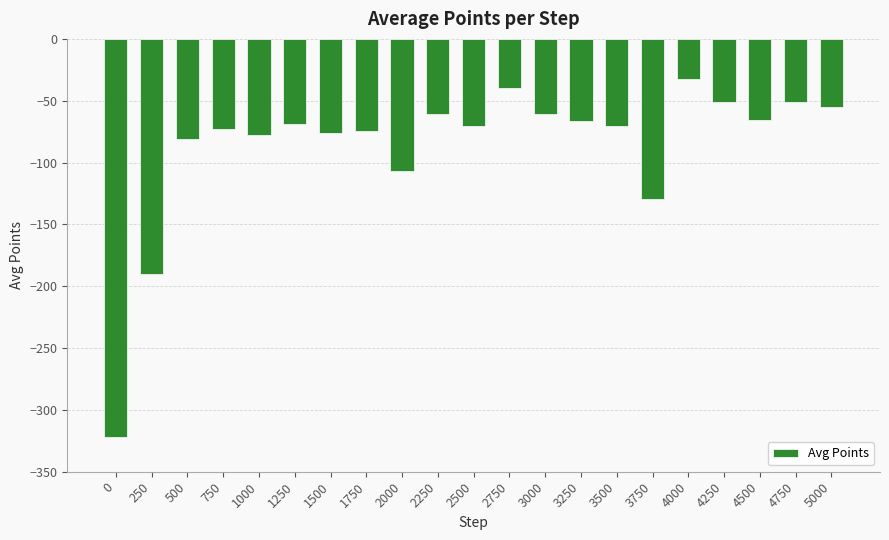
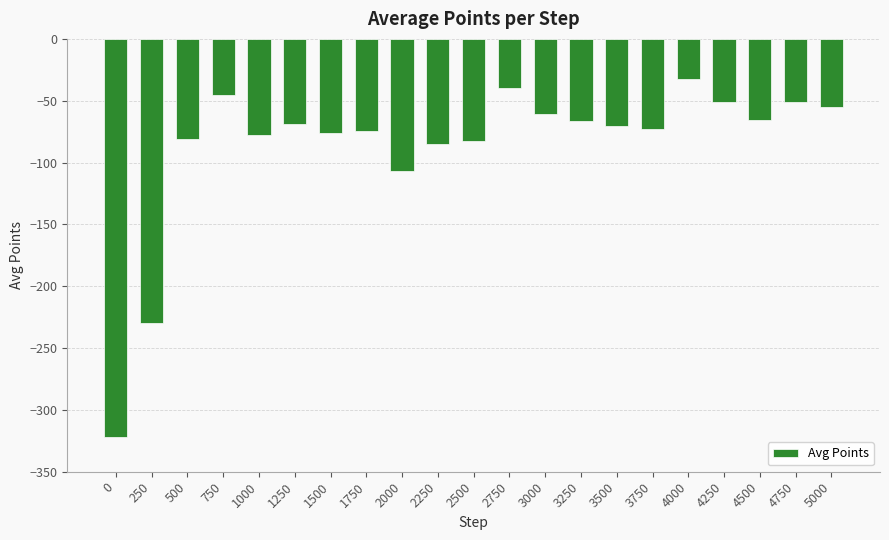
  {
    "0": -322,
-   "250": -190,
+   "250": -229,
    "500": -81,
-   "750": -73,
+   "750": -46,
    "1000": -78,
    "1250": -69,
    "1500": -76,
    "1750": -75,
    "2000": -107,
-   "2250": -61,
-   "2500": -70,
+   "2250": -85,
+   "2500": -82,
    "2750": -40,
    "3000": -61,
    "3250": -67,
    "3500": -70,
-   "3750": -129,
+   "3750": -73,
    "4000": -33,
    "4250": -51,
    "4500": -66,
    "4750": -51,
    "5000": -55
  }
